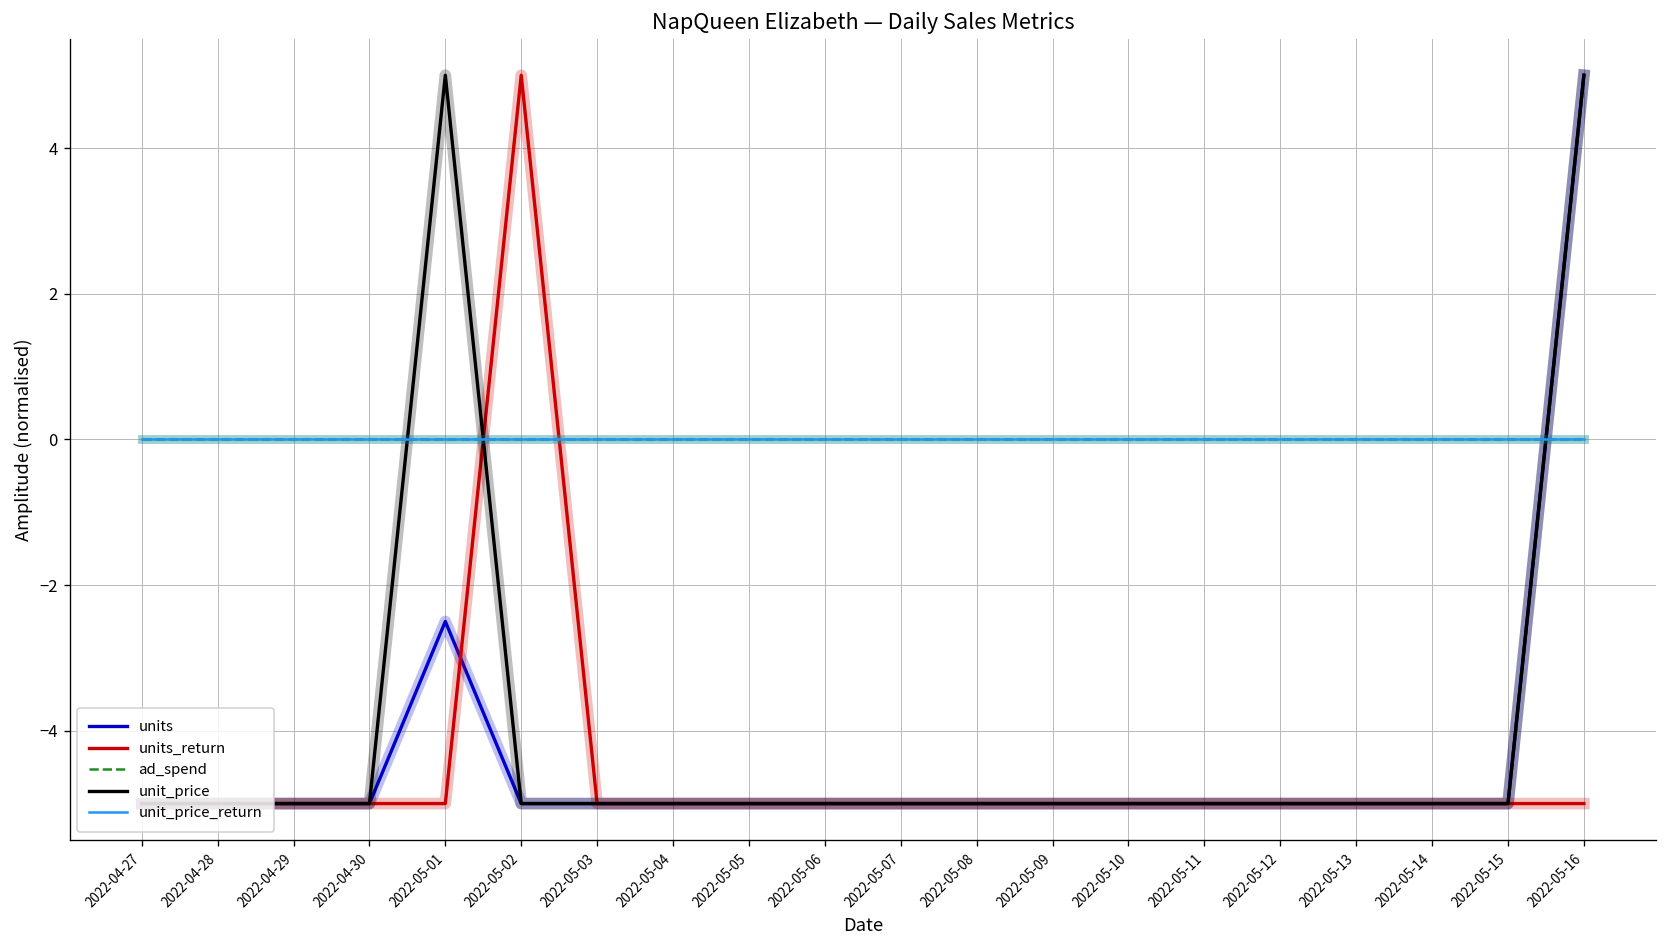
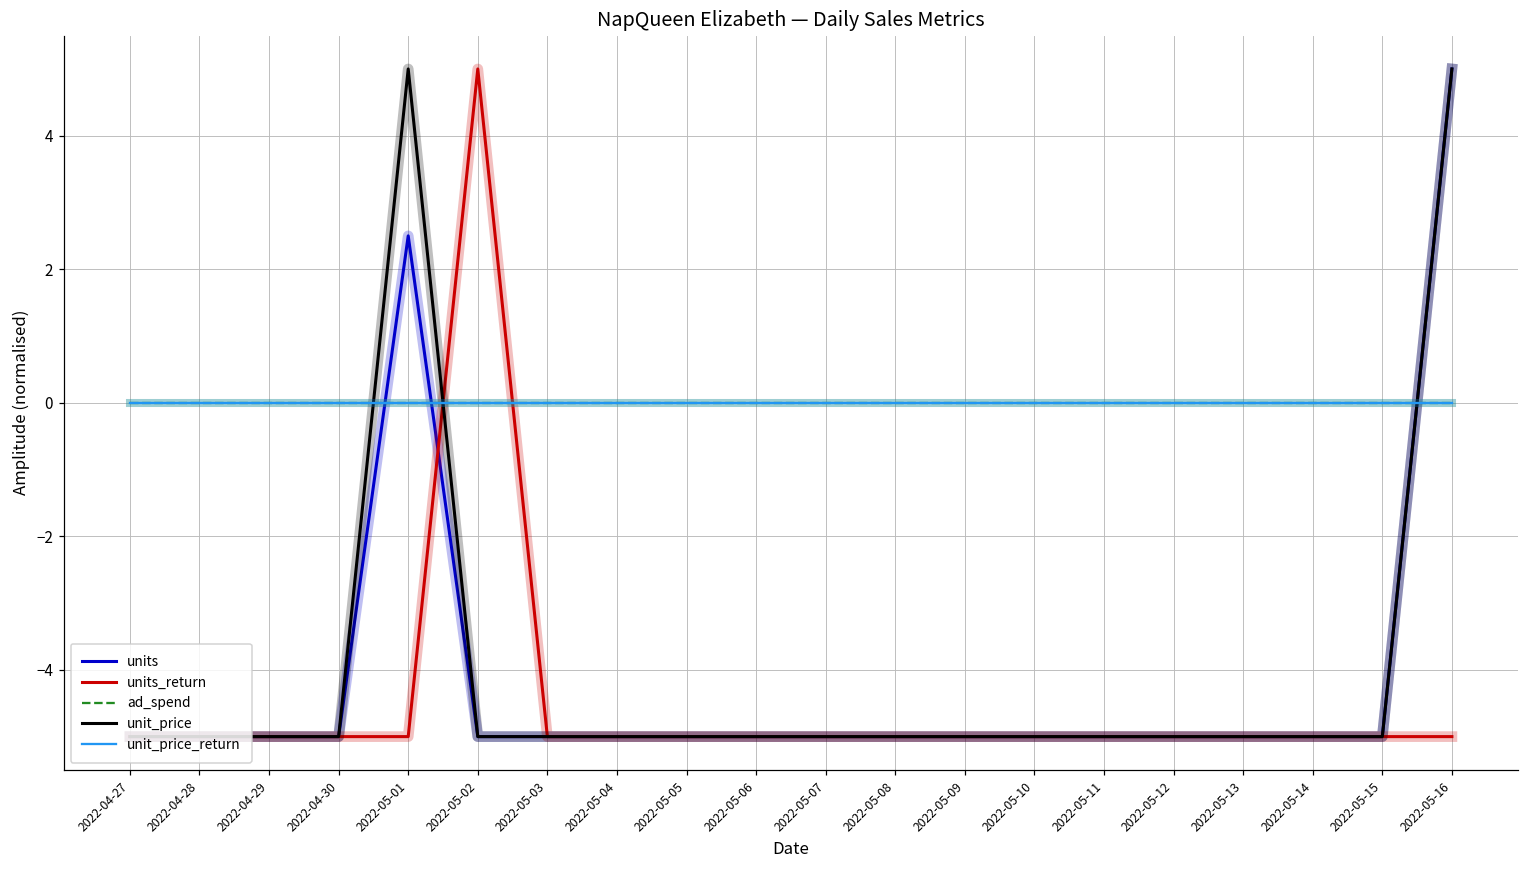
  {
    "units": {
-     "2022-05-01": -2.5
+     "2022-05-01": 2.5
    },
    "units_return": {
      "2022-05-01": -5.0,
      "2022-05-02": 5.0,
      "2022-05-16": -5.0
    },
    "unit_price_return": {
      "2022-04-27": 0.0,
      "2022-04-28": 0.0,
      "2022-04-29": 0.0,
      "2022-04-30": 0.0,
      "2022-05-01": 0.0,
      "2022-05-02": 0.0,
      "2022-05-03": 0.0,
      "2022-05-04": 0.0,
      "2022-05-05": 0.0,
      "2022-05-06": 0.0,
      "2022-05-07": 0.0,
      "2022-05-08": 0.0,
      "2022-05-09": 0.0,
      "2022-05-10": 0.0,
      "2022-05-11": 0.0,
      "2022-05-12": 0.0,
      "2022-05-13": 0.0,
      "2022-05-14": 0.0,
      "2022-05-15": 0.0,
      "2022-05-16": 0.0
    },
    "unit_price": {
      "2022-05-01": 5.0
    }
  }
